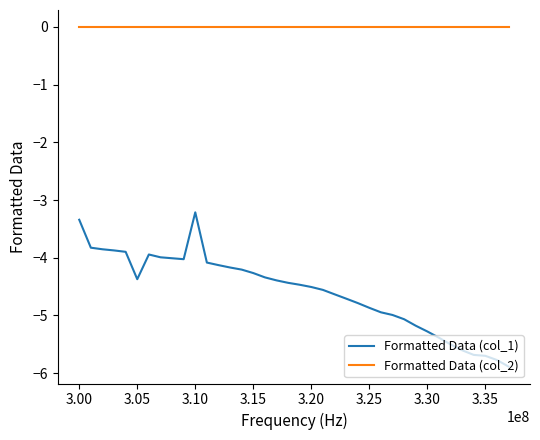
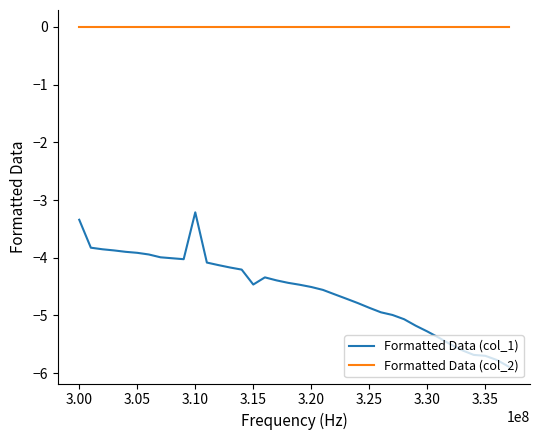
  {
    "Formatted Data (col_1)": {
      "3.00": -3.3,
-     "3.05": -4.4,
+     "3.05": -3.9,
      "3.10": -3.2,
-     "3.15": -4.3,
+     "3.15": -4.5,
      "3.20": -4.5,
      "3.25": -4.9,
      "3.30": -5.3
    },
    "Formatted Data (col_2)": {
      "3.00": 0.0,
      "3.05": 0.0,
      "3.10": 0.0,
      "3.15": 0.0,
      "3.20": 0.0,
      "3.25": 0.0,
      "3.30": 0.0,
      "3.35": 0.0
    }
  }
